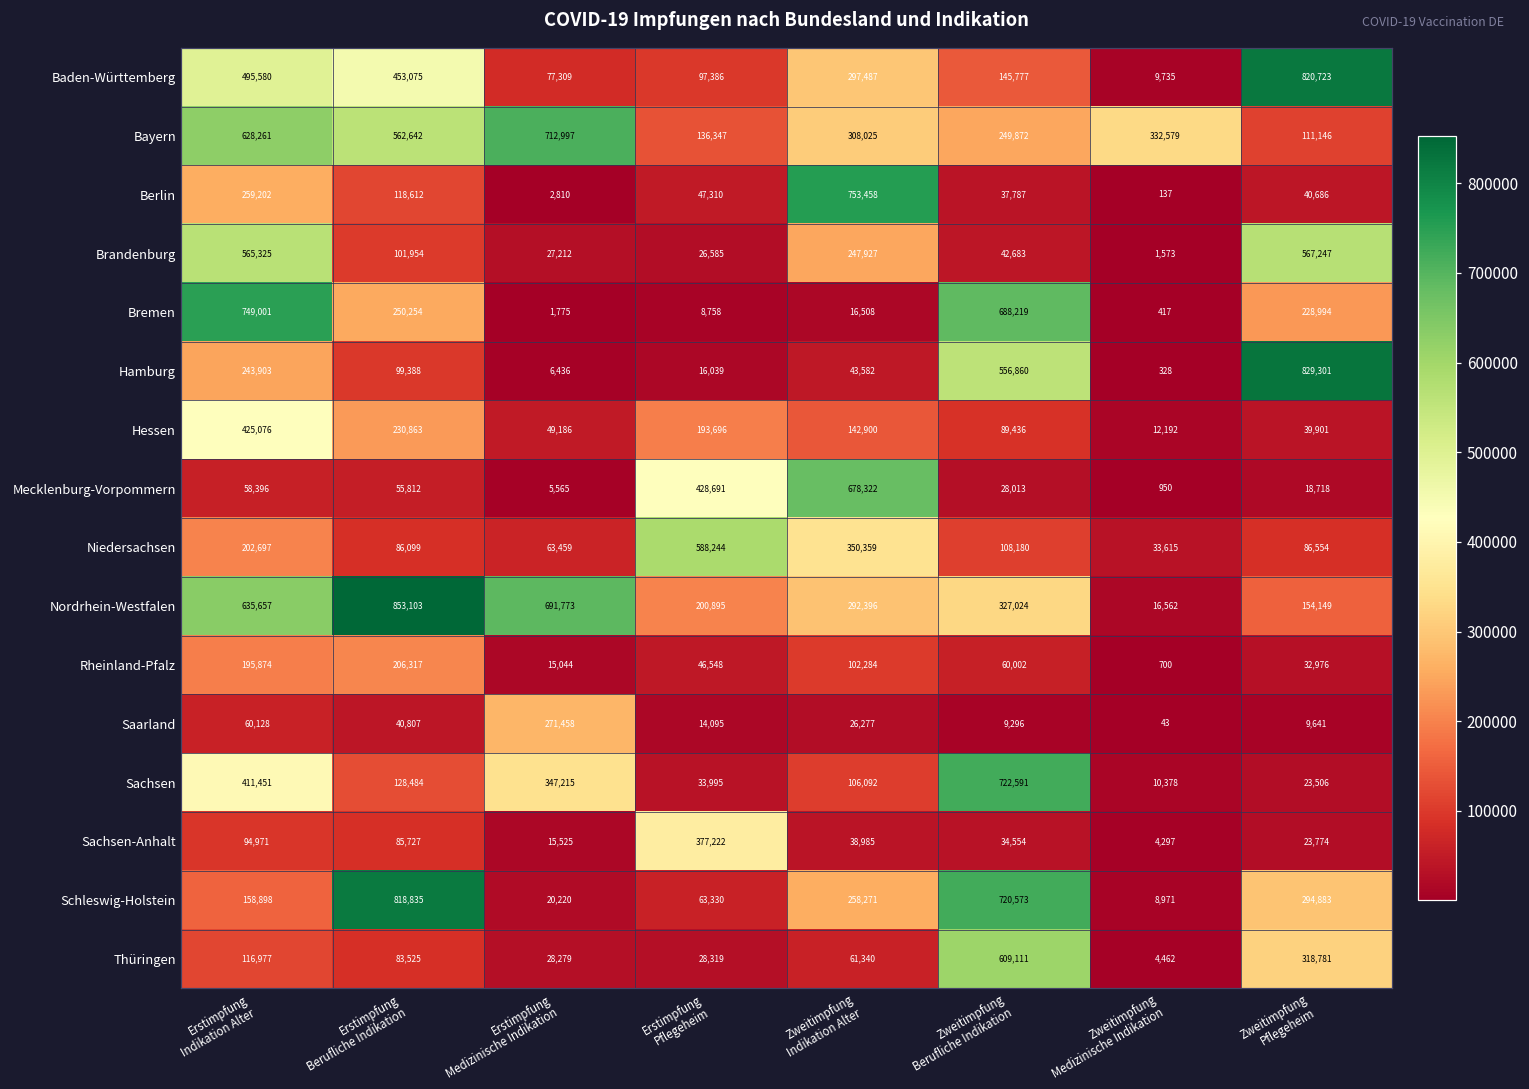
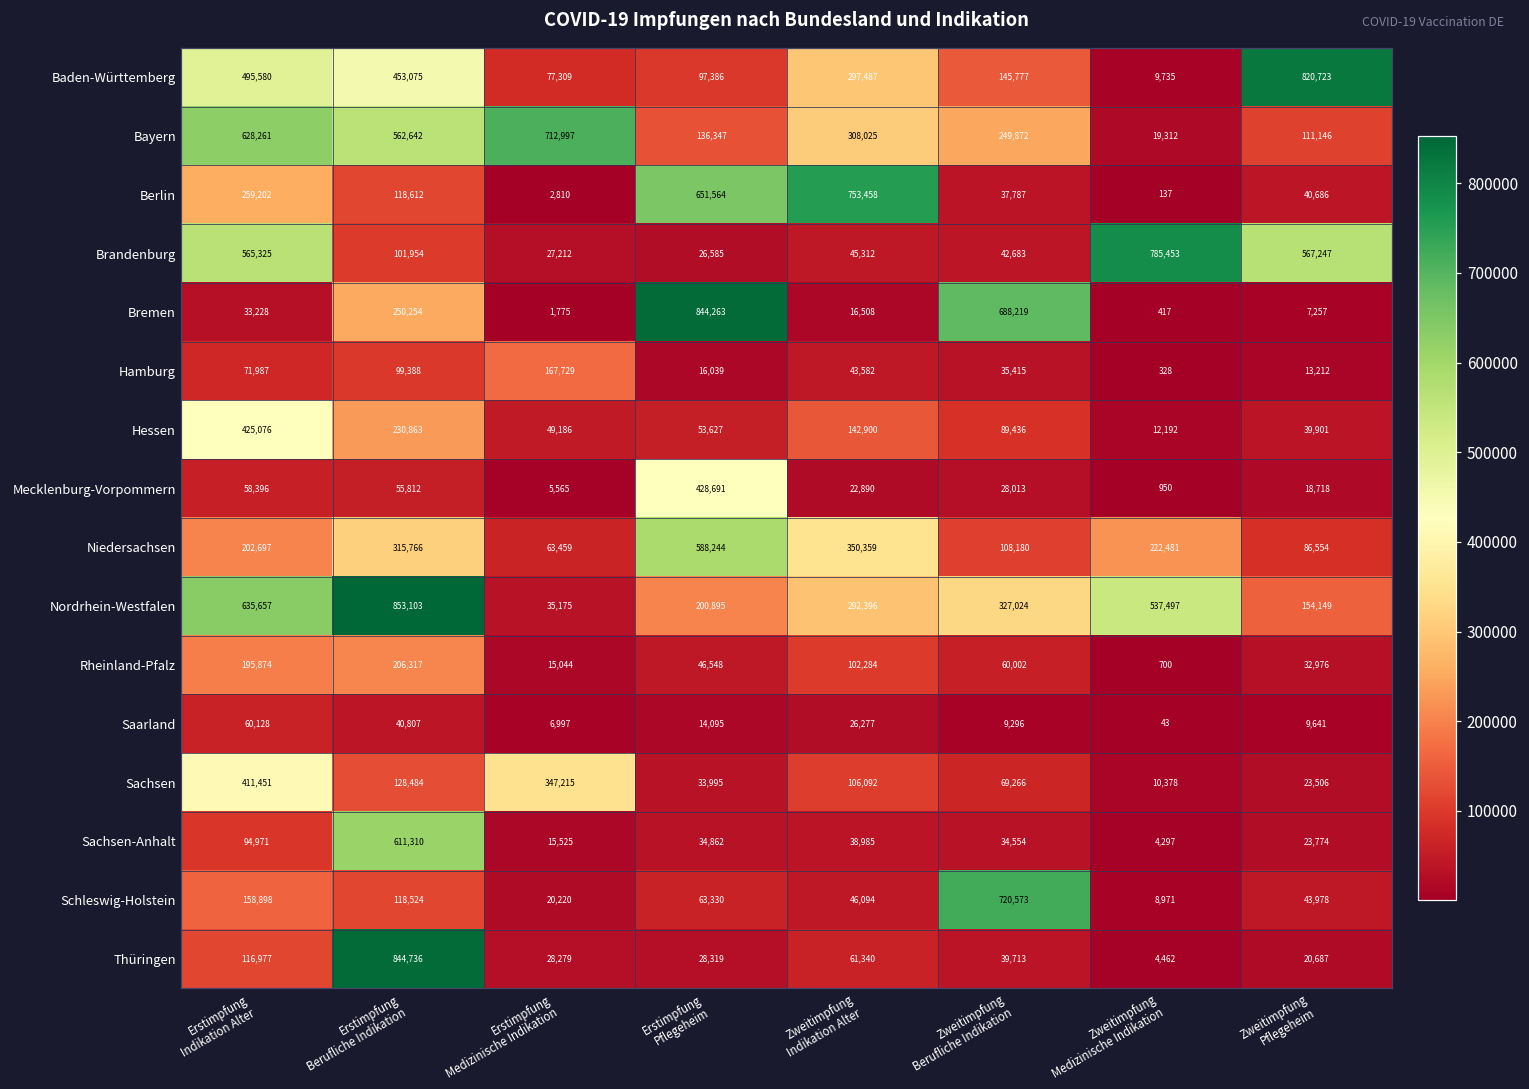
  {
    "Baden-Württemberg": {
      "Erstimpfung Indikation Alter": "495,580",
      "Erstimpfung Berufliche Indikation": "453,075",
      "Erstimpfung Medizinische Indikation": "77,309",
      "Erstimpfung Pflegeheim": "97,386",
      "Zweitimpfung Indikation Alter": "297,487",
      "Zweitimpfung Berufliche Indikation": "145,777",
      "Zweitimpfung Medizinische Indikation": "9,735",
      "Zweitimpfung Pflegeheim": "820,723"
    },
    "Bayern": {
      "Erstimpfung Indikation Alter": "628,261",
      "Erstimpfung Berufliche Indikation": "562,642",
      "Erstimpfung Medizinische Indikation": "712,997",
      "Erstimpfung Pflegeheim": "136,347",
      "Zweitimpfung Indikation Alter": "308,025",
      "Zweitimpfung Berufliche Indikation": "249,872",
-     "Zweitimpfung Medizinische Indikation": "332,579",
+     "Zweitimpfung Medizinische Indikation": "19,312",
      "Zweitimpfung Pflegeheim": "111,146"
    },
    "Berlin": {
      "Erstimpfung Indikation Alter": "259,202",
      "Erstimpfung Berufliche Indikation": "118,612",
      "Erstimpfung Medizinische Indikation": "2,810",
-     "Erstimpfung Pflegeheim": "47,310",
+     "Erstimpfung Pflegeheim": "651,564",
      "Zweitimpfung Indikation Alter": "753,458",
      "Zweitimpfung Berufliche Indikation": "37,787",
      "Zweitimpfung Medizinische Indikation": "137",
      "Zweitimpfung Pflegeheim": "40,686"
    },
    "Brandenburg": {
      "Erstimpfung Indikation Alter": "565,325",
      "Erstimpfung Berufliche Indikation": "101,954",
      "Erstimpfung Medizinische Indikation": "27,212",
      "Erstimpfung Pflegeheim": "26,585",
-     "Zweitimpfung Indikation Alter": "247,927",
+     "Zweitimpfung Indikation Alter": "45,312",
      "Zweitimpfung Berufliche Indikation": "42,683",
-     "Zweitimpfung Medizinische Indikation": "1,573",
+     "Zweitimpfung Medizinische Indikation": "785,453",
      "Zweitimpfung Pflegeheim": "567,247"
    },
    "Bremen": {
-     "Erstimpfung Indikation Alter": "749,001",
+     "Erstimpfung Indikation Alter": "33,228",
      "Erstimpfung Berufliche Indikation": "250,254",
      "Erstimpfung Medizinische Indikation": "1,775",
-     "Erstimpfung Pflegeheim": "8,758",
+     "Erstimpfung Pflegeheim": "844,263",
      "Zweitimpfung Indikation Alter": "16,508",
      "Zweitimpfung Berufliche Indikation": "688,219",
      "Zweitimpfung Medizinische Indikation": "417",
-     "Zweitimpfung Pflegeheim": "228,994"
+     "Zweitimpfung Pflegeheim": "7,257"
    },
    "Hamburg": {
-     "Erstimpfung Indikation Alter": "243,903",
+     "Erstimpfung Indikation Alter": "71,987",
      "Erstimpfung Berufliche Indikation": "99,388",
-     "Erstimpfung Medizinische Indikation": "6,436",
+     "Erstimpfung Medizinische Indikation": "167,729",
      "Erstimpfung Pflegeheim": "16,039",
      "Zweitimpfung Indikation Alter": "43,582",
-     "Zweitimpfung Berufliche Indikation": "556,860",
+     "Zweitimpfung Berufliche Indikation": "35,415",
      "Zweitimpfung Medizinische Indikation": "328",
-     "Zweitimpfung Pflegeheim": "829,301"
+     "Zweitimpfung Pflegeheim": "13,212"
    },
    "Hessen": {
      "Erstimpfung Indikation Alter": "425,076",
      "Erstimpfung Berufliche Indikation": "230,863",
      "Erstimpfung Medizinische Indikation": "49,186",
-     "Erstimpfung Pflegeheim": "193,696",
+     "Erstimpfung Pflegeheim": "53,627",
      "Zweitimpfung Indikation Alter": "142,900",
      "Zweitimpfung Berufliche Indikation": "89,436",
      "Zweitimpfung Medizinische Indikation": "12,192",
      "Zweitimpfung Pflegeheim": "39,901"
    },
    "Mecklenburg-Vorpommern": {
      "Erstimpfung Indikation Alter": "58,396",
      "Erstimpfung Berufliche Indikation": "55,812",
      "Erstimpfung Medizinische Indikation": "5,565",
      "Erstimpfung Pflegeheim": "428,691",
-     "Zweitimpfung Indikation Alter": "678,322",
+     "Zweitimpfung Indikation Alter": "22,890",
      "Zweitimpfung Berufliche Indikation": "28,013",
      "Zweitimpfung Medizinische Indikation": "950",
      "Zweitimpfung Pflegeheim": "18,718"
    },
    "Niedersachsen": {
      "Erstimpfung Indikation Alter": "202,697",
-     "Erstimpfung Berufliche Indikation": "86,099",
+     "Erstimpfung Berufliche Indikation": "315,766",
      "Erstimpfung Medizinische Indikation": "63,459",
      "Erstimpfung Pflegeheim": "588,244",
      "Zweitimpfung Indikation Alter": "350,359",
      "Zweitimpfung Berufliche Indikation": "108,180",
-     "Zweitimpfung Medizinische Indikation": "33,615",
+     "Zweitimpfung Medizinische Indikation": "222,481",
      "Zweitimpfung Pflegeheim": "86,554"
    },
    "Nordrhein-Westfalen": {
      "Erstimpfung Indikation Alter": "635,657",
      "Erstimpfung Berufliche Indikation": "853,103",
-     "Erstimpfung Medizinische Indikation": "691,773",
+     "Erstimpfung Medizinische Indikation": "35,175",
      "Erstimpfung Pflegeheim": "200,895",
      "Zweitimpfung Indikation Alter": "292,396",
      "Zweitimpfung Berufliche Indikation": "327,024",
-     "Zweitimpfung Medizinische Indikation": "16,562",
+     "Zweitimpfung Medizinische Indikation": "537,497",
      "Zweitimpfung Pflegeheim": "154,149"
    },
    "Rheinland-Pfalz": {
      "Erstimpfung Indikation Alter": "195,874",
      "Erstimpfung Berufliche Indikation": "206,317",
      "Erstimpfung Medizinische Indikation": "15,044",
      "Erstimpfung Pflegeheim": "46,548",
      "Zweitimpfung Indikation Alter": "102,284",
      "Zweitimpfung Berufliche Indikation": "60,002",
      "Zweitimpfung Medizinische Indikation": "700",
      "Zweitimpfung Pflegeheim": "32,976"
    },
    "Saarland": {
      "Erstimpfung Indikation Alter": "60,128",
      "Erstimpfung Berufliche Indikation": "40,807",
-     "Erstimpfung Medizinische Indikation": "271,458",
+     "Erstimpfung Medizinische Indikation": "6,997",
      "Erstimpfung Pflegeheim": "14,095",
      "Zweitimpfung Indikation Alter": "26,277",
      "Zweitimpfung Berufliche Indikation": "9,296",
      "Zweitimpfung Medizinische Indikation": "43",
      "Zweitimpfung Pflegeheim": "9,641"
    },
    "Sachsen": {
      "Erstimpfung Indikation Alter": "411,451",
      "Erstimpfung Berufliche Indikation": "128,484",
      "Erstimpfung Medizinische Indikation": "347,215",
      "Erstimpfung Pflegeheim": "33,995",
      "Zweitimpfung Indikation Alter": "106,092",
-     "Zweitimpfung Berufliche Indikation": "722,591",
+     "Zweitimpfung Berufliche Indikation": "69,266",
      "Zweitimpfung Medizinische Indikation": "10,378",
      "Zweitimpfung Pflegeheim": "23,506"
    },
    "Sachsen-Anhalt": {
      "Erstimpfung Indikation Alter": "94,971",
-     "Erstimpfung Berufliche Indikation": "85,727",
+     "Erstimpfung Berufliche Indikation": "611,310",
      "Erstimpfung Medizinische Indikation": "15,525",
-     "Erstimpfung Pflegeheim": "377,222",
+     "Erstimpfung Pflegeheim": "34,862",
      "Zweitimpfung Indikation Alter": "38,985",
      "Zweitimpfung Berufliche Indikation": "34,554",
      "Zweitimpfung Medizinische Indikation": "4,297",
      "Zweitimpfung Pflegeheim": "23,774"
    },
    "Schleswig-Holstein": {
      "Erstimpfung Indikation Alter": "158,898",
-     "Erstimpfung Berufliche Indikation": "818,835",
+     "Erstimpfung Berufliche Indikation": "118,524",
      "Erstimpfung Medizinische Indikation": "20,220",
      "Erstimpfung Pflegeheim": "63,330",
-     "Zweitimpfung Indikation Alter": "258,271",
+     "Zweitimpfung Indikation Alter": "46,094",
      "Zweitimpfung Berufliche Indikation": "720,573",
      "Zweitimpfung Medizinische Indikation": "8,971",
-     "Zweitimpfung Pflegeheim": "294,883"
+     "Zweitimpfung Pflegeheim": "43,978"
    },
    "Thüringen": {
      "Erstimpfung Indikation Alter": "116,977",
-     "Erstimpfung Berufliche Indikation": "83,525",
+     "Erstimpfung Berufliche Indikation": "844,736",
      "Erstimpfung Medizinische Indikation": "28,279",
      "Erstimpfung Pflegeheim": "28,319",
      "Zweitimpfung Indikation Alter": "61,340",
-     "Zweitimpfung Berufliche Indikation": "609,111",
+     "Zweitimpfung Berufliche Indikation": "39,713",
      "Zweitimpfung Medizinische Indikation": "4,462",
-     "Zweitimpfung Pflegeheim": "318,781"
+     "Zweitimpfung Pflegeheim": "20,687"
    }
  }
